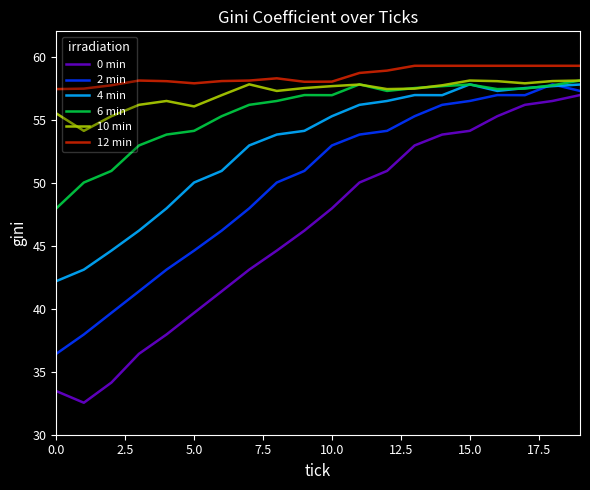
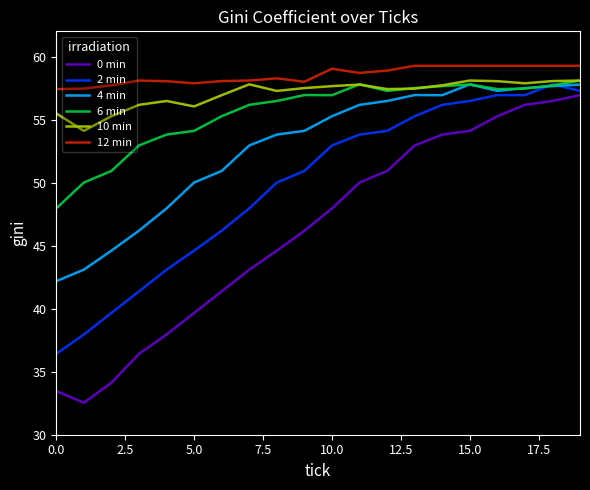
  {
    "0 min": {
      "0.0": 33.5,
      "5.0": 39.7,
      "10.0": 48.0,
      "15.0": 54.1
    },
    "2 min": {
      "0.0": 36.4,
      "5.0": 44.6,
      "10.0": 52.9,
      "15.0": 56.5
    },
    "4 min": {
      "0.0": 42.2,
      "5.0": 50.0,
      "10.0": 55.3
    },
    "6 min": {
      "0.0": 48.0,
      "5.0": 54.1,
      "10.0": 56.9
    },
    "10 min": {
      "0.0": 55.5,
      "5.0": 56.0,
      "10.0": 57.7,
      "15.0": 58.1
    },
    "12 min": {
      "0.0": 57.4,
      "5.0": 57.9,
-     "10.0": 58.0,
+     "10.0": 59.0,
      "15.0": 59.3
    }
  }
